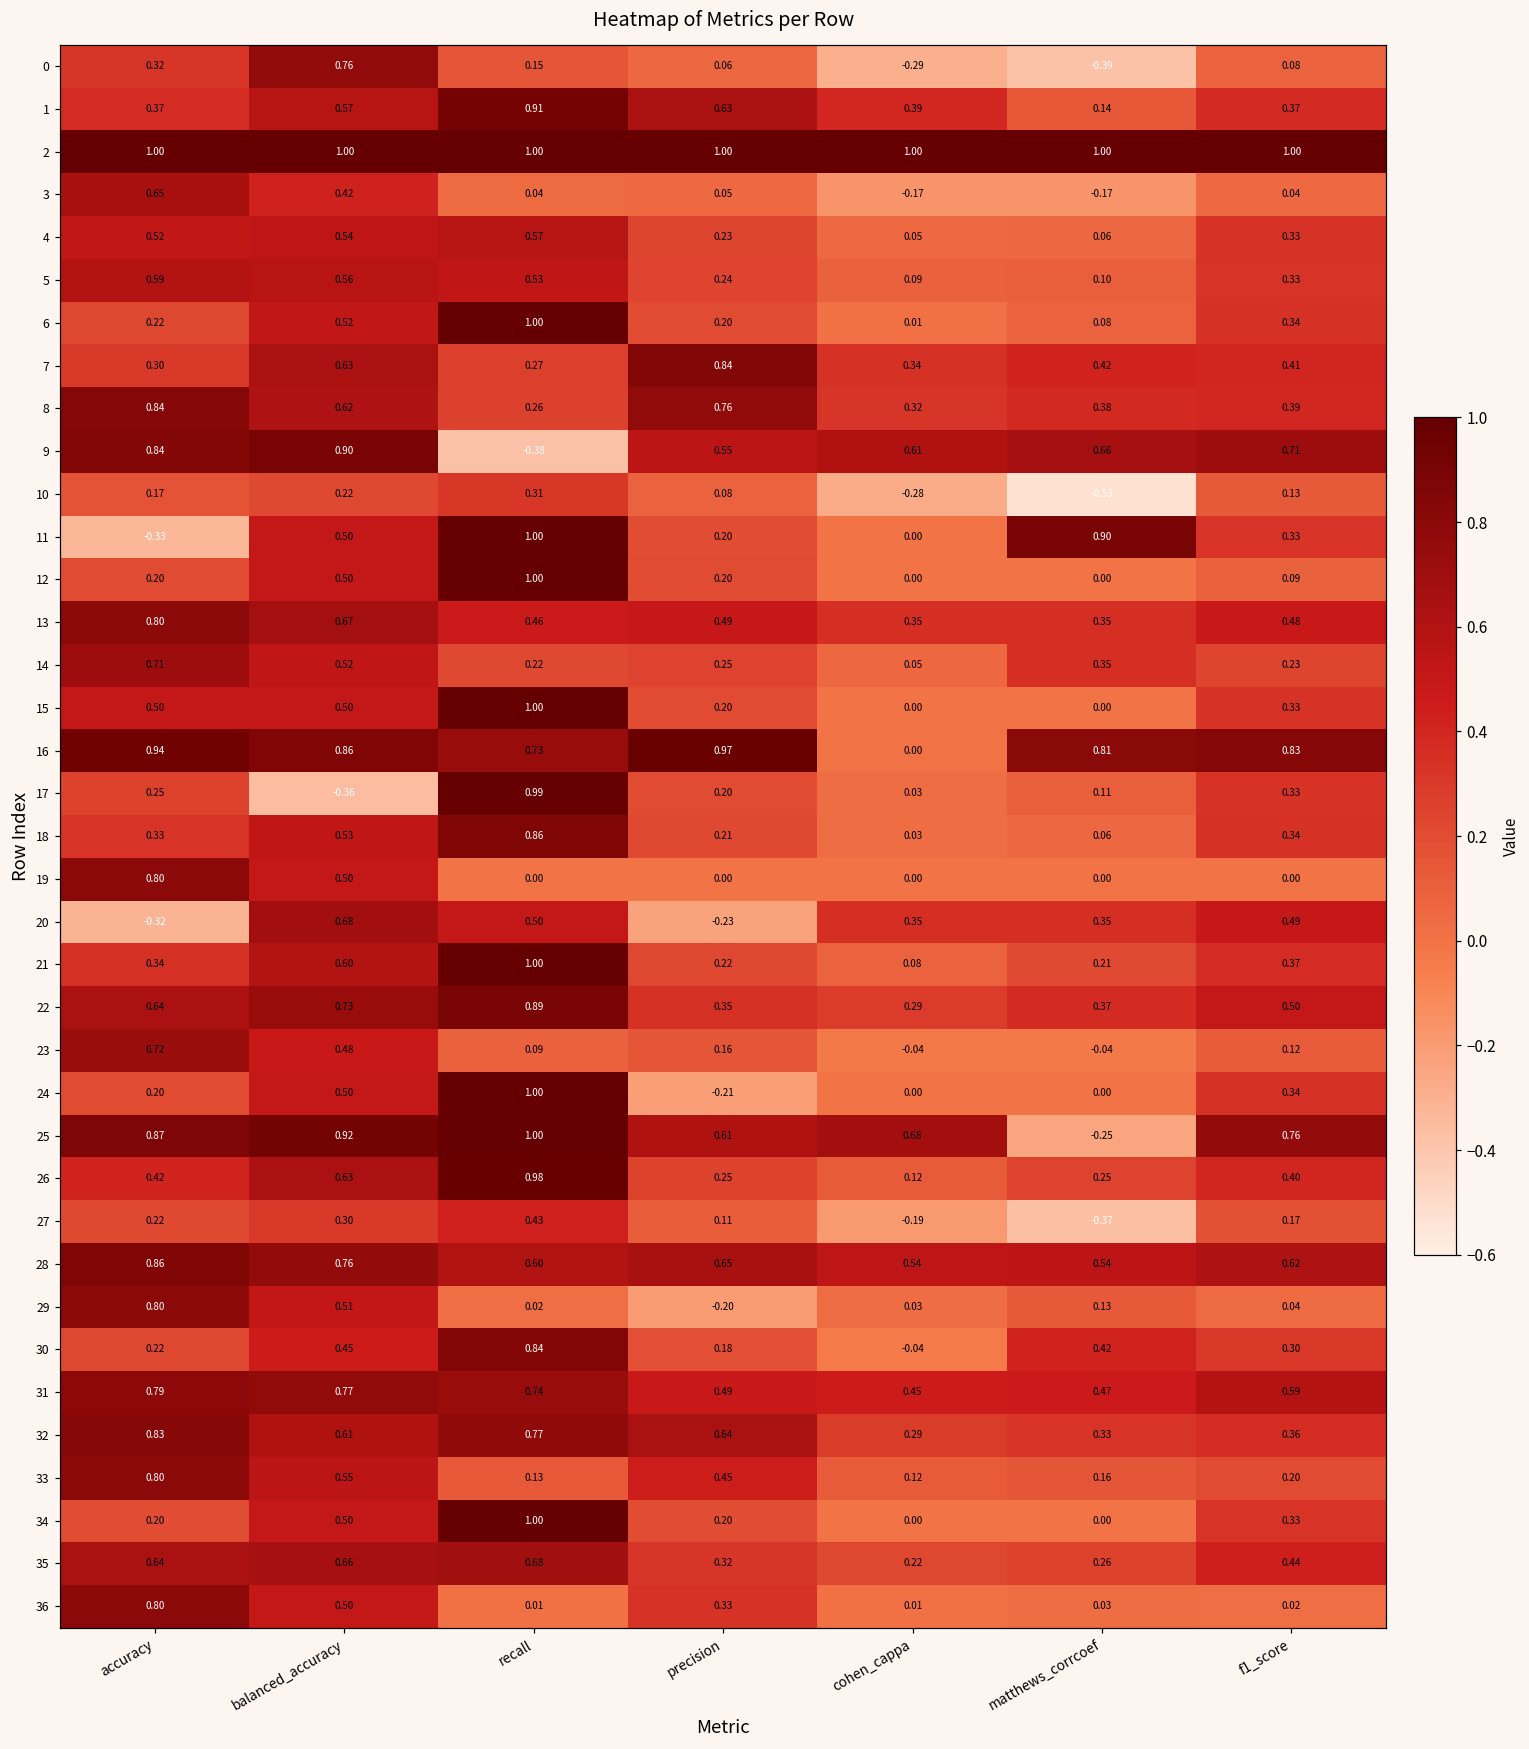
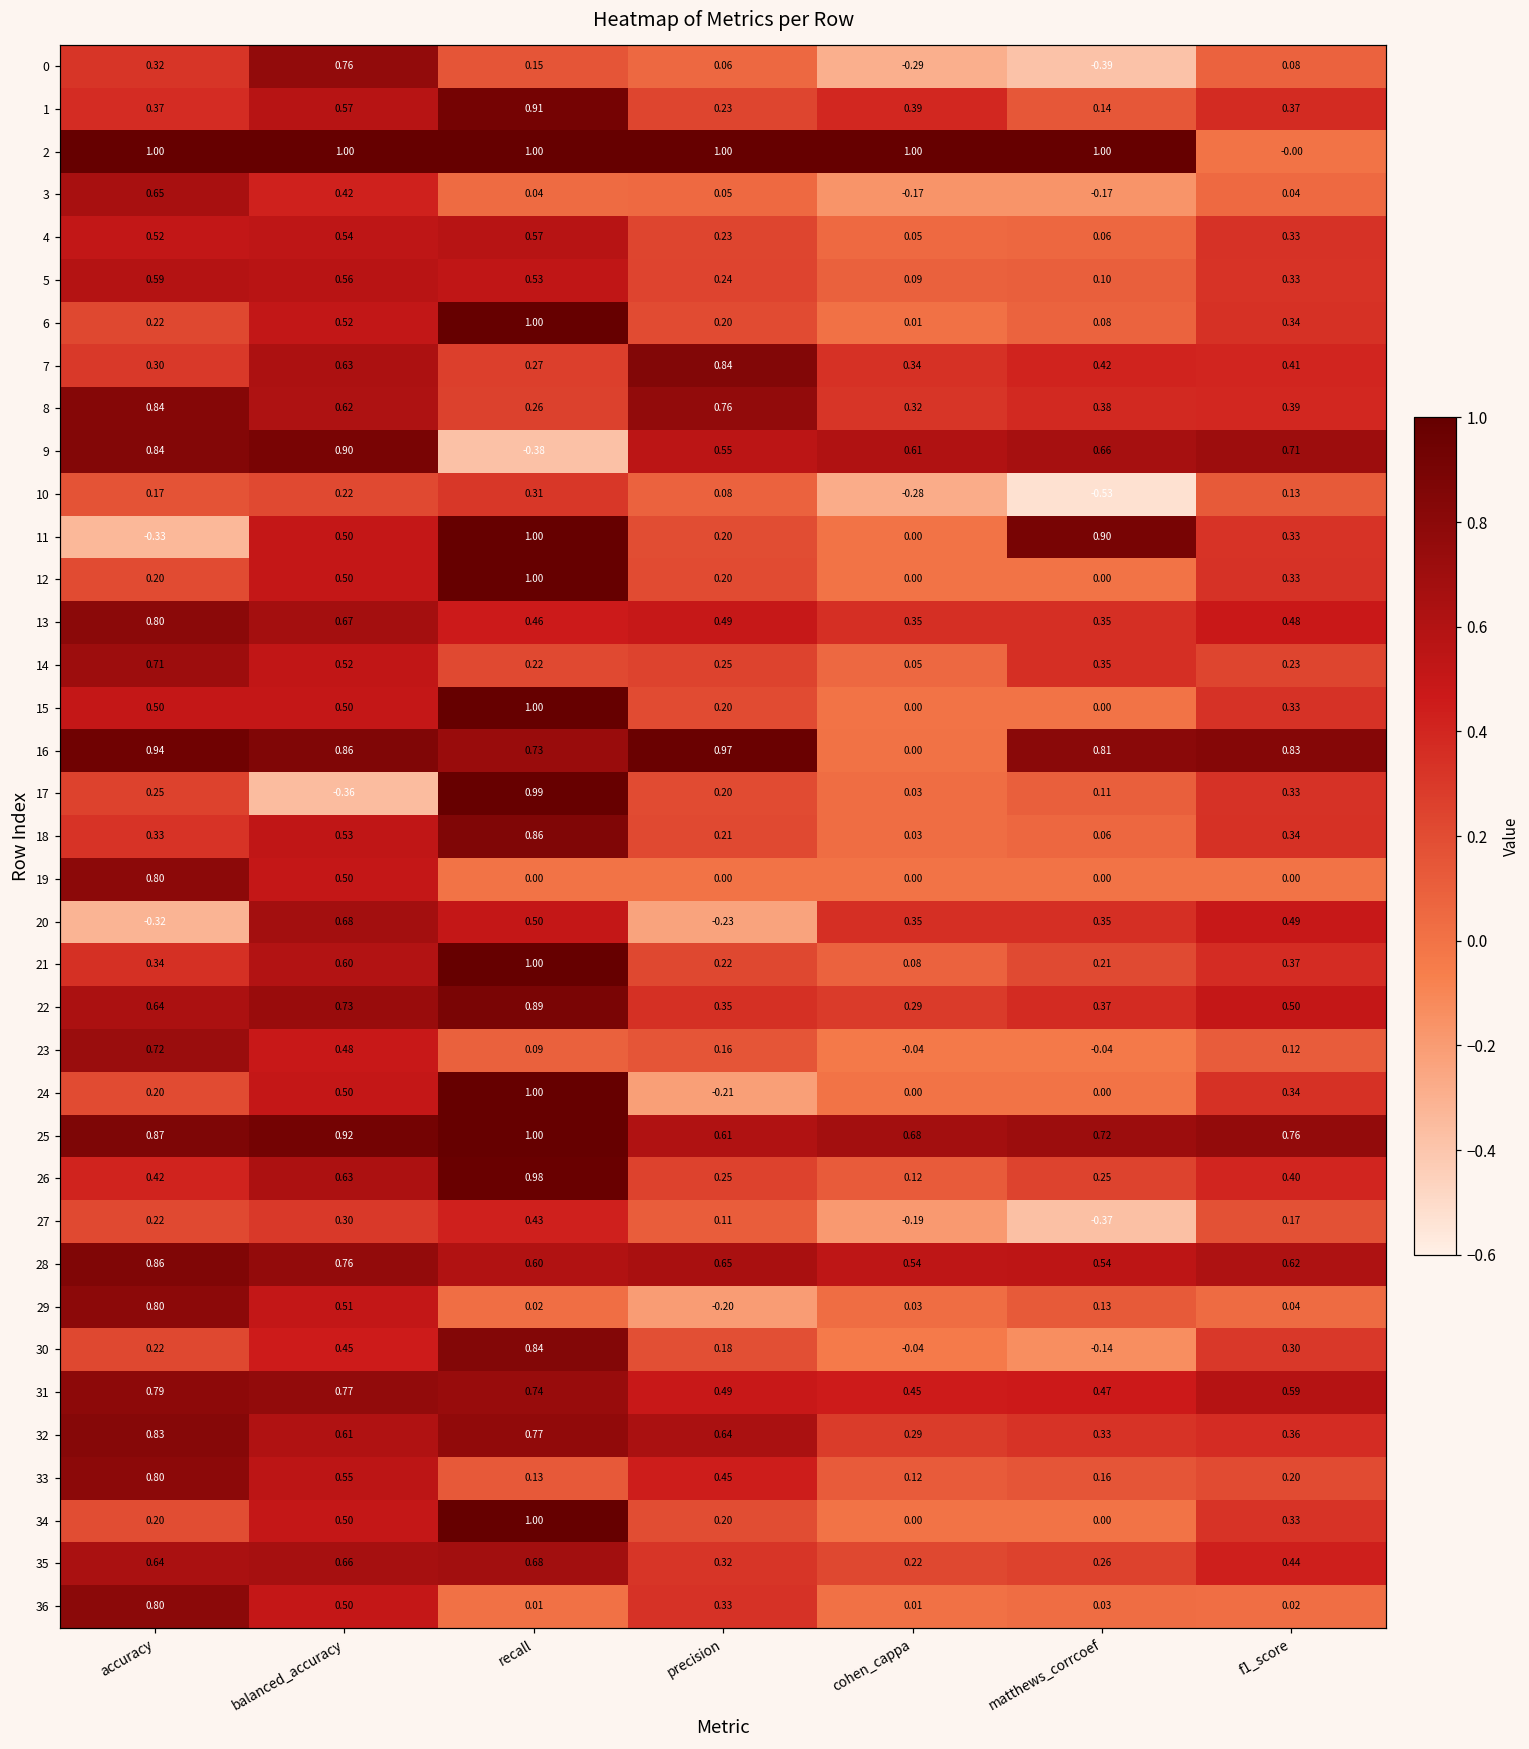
  {
    "1": {
      "accuracy": 0.37,
      "balanced_accuracy": 0.57,
      "recall": 0.91,
-     "precision": 0.63,
+     "precision": 0.23,
      "cohen_cappa": 0.39,
      "matthews_corrcoef": 0.14,
      "f1_score": 0.37
    },
    "2": {
      "accuracy": 1.00,
      "balanced_accuracy": 1.00,
      "recall": 1.00,
      "precision": 1.00,
      "cohen_cappa": 1.00,
      "matthews_corrcoef": 1.00,
-     "f1_score": 1.00
+     "f1_score": -0.00
    },
    "12": {
      "accuracy": 0.20,
      "balanced_accuracy": 0.50,
      "recall": 1.00,
      "precision": 0.20,
      "cohen_cappa": 0.00,
      "matthews_corrcoef": 0.00,
-     "f1_score": 0.09
+     "f1_score": 0.33
    },
    "25": {
      "accuracy": 0.87,
      "balanced_accuracy": 0.92,
      "recall": 1.00,
      "precision": 0.61,
      "cohen_cappa": 0.68,
-     "matthews_corrcoef": -0.25,
+     "matthews_corrcoef": 0.72,
      "f1_score": 0.76
    },
    "30": {
      "accuracy": 0.22,
      "balanced_accuracy": 0.45,
      "recall": 0.84,
      "precision": 0.18,
      "cohen_cappa": -0.04,
-     "matthews_corrcoef": 0.42,
+     "matthews_corrcoef": -0.14,
      "f1_score": 0.30
    }
  }
